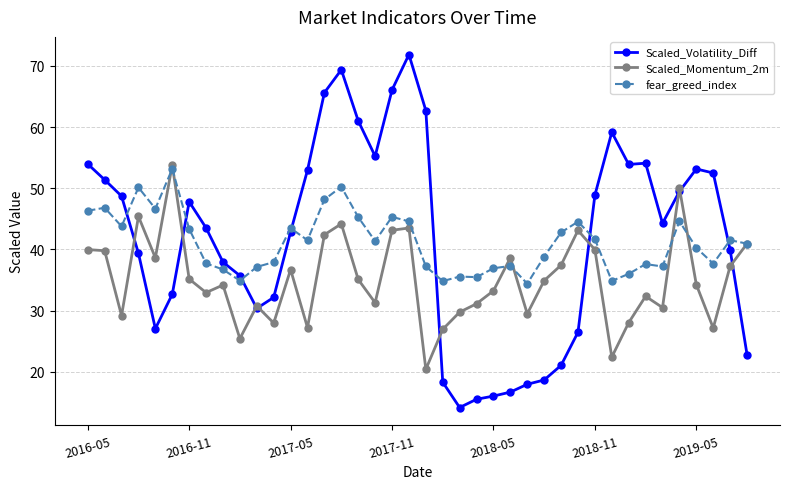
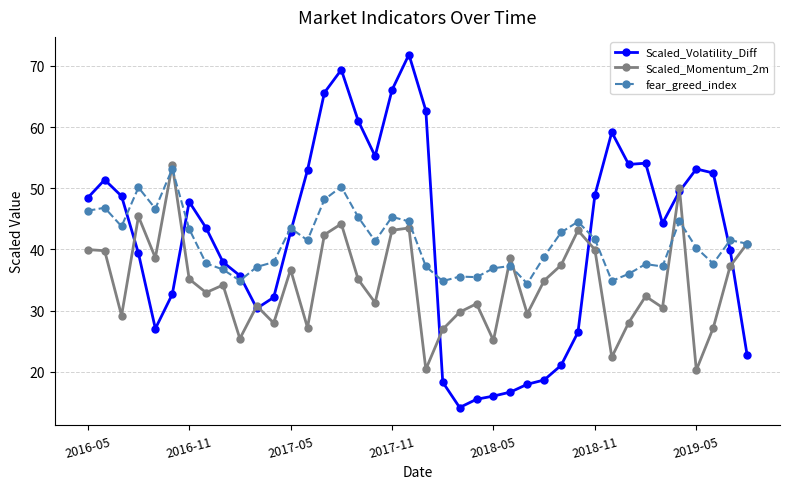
  {
    "Scaled_Volatility_Diff": {
-     "2016-05": 54,
+     "2016-05": 48,
      "2016-11": 48,
      "2017-05": 43,
      "2017-11": 66,
      "2018-05": 16,
      "2018-11": 49,
      "2019-05": 53
    },
    "Scaled_Momentum_2m": {
      "2016-05": 40,
      "2016-11": 35,
      "2017-05": 37,
      "2017-11": 43,
-     "2018-05": 33,
+     "2018-05": 25,
      "2018-11": 40,
-     "2019-05": 34
+     "2019-05": 20
    },
    "fear_greed_index": {
      "2016-05": 46,
      "2016-11": 43,
      "2017-05": 43,
      "2017-11": 45,
      "2018-05": 37,
      "2018-11": 42,
      "2019-05": 40
    }
  }
